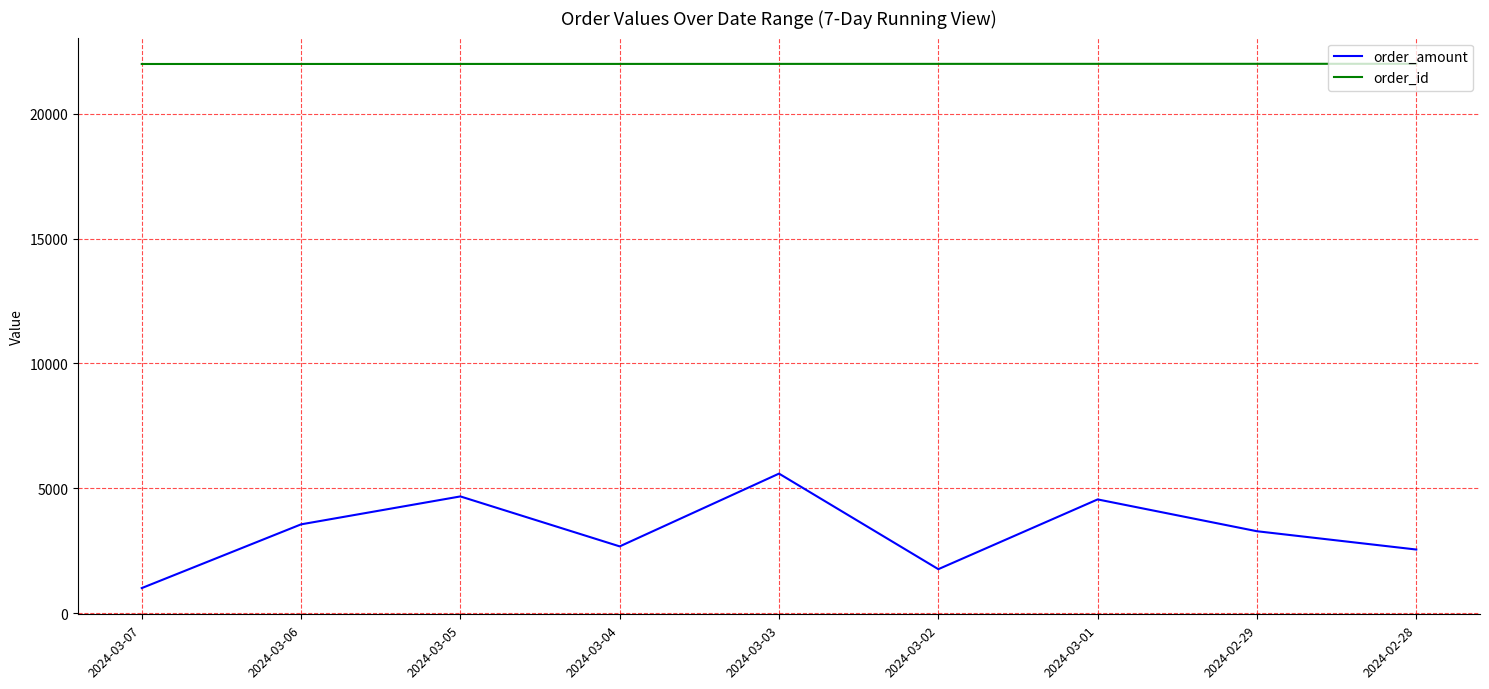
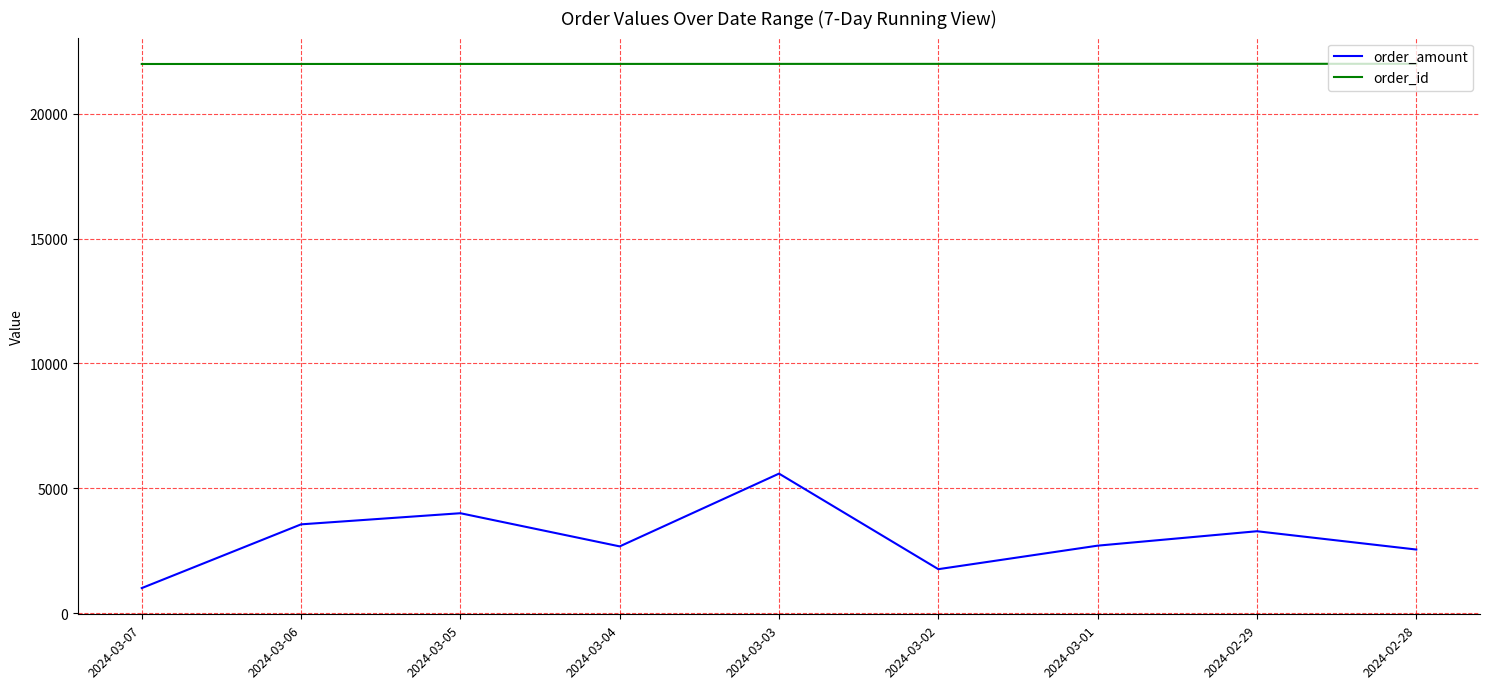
  {
    "order_amount": {
      "2024-03-07": 1000,
      "2024-03-06": 3600,
-     "2024-03-05": 4700,
+     "2024-03-05": 4000,
      "2024-03-04": 2700,
      "2024-03-03": 5600,
      "2024-03-02": 1800,
-     "2024-03-01": 4600,
+     "2024-03-01": 2700,
      "2024-02-29": 3300,
      "2024-02-28": 2500
    },
    "order_id": {
      "2024-03-07": 22000,
      "2024-03-06": 22000,
      "2024-03-05": 22000,
      "2024-03-04": 22000,
      "2024-03-03": 22000,
      "2024-03-02": 22000,
      "2024-03-01": 22000,
      "2024-02-29": 22000
    }
  }
